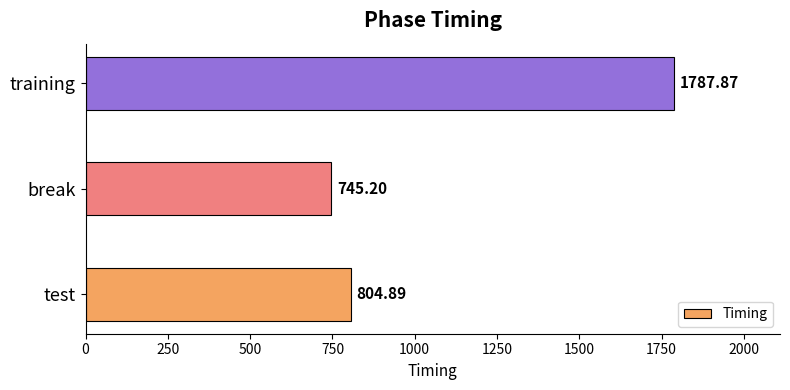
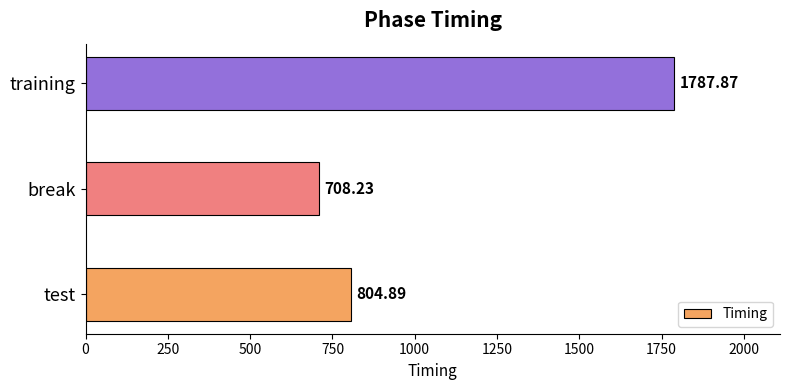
  {
    "training": 1787.87,
-   "break": 745.20,
+   "break": 708.23,
    "test": 804.89
  }
